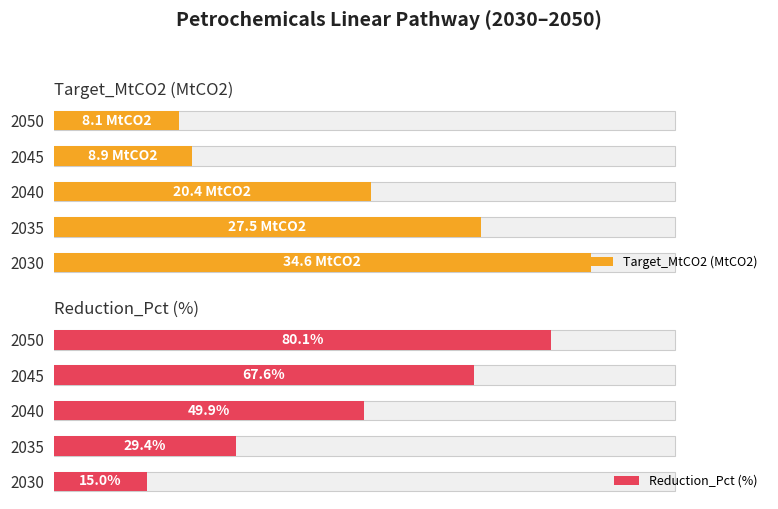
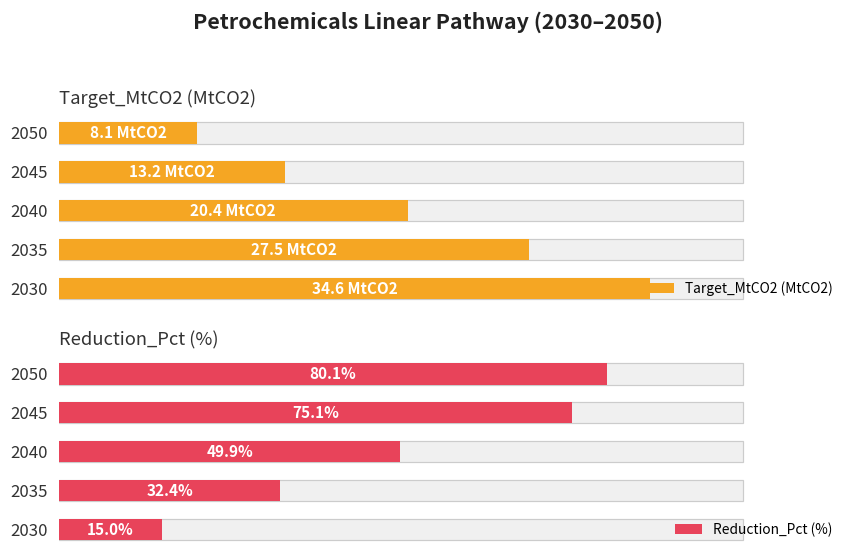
  {
    "Target_MtCO2 (MtCO2)": {
      "Target_MtCO2 (MtCO2)": {
-       "2045": "8.9"
+       "2045": "13.2"
      }
    },
    "Reduction_Pct (%)": {
      "Reduction_Pct (%)": {
-       "2045": "67.6%",
-       "2035": "29.4%"
+       "2045": "75.1%",
+       "2035": "32.4%"
      }
    }
  }
